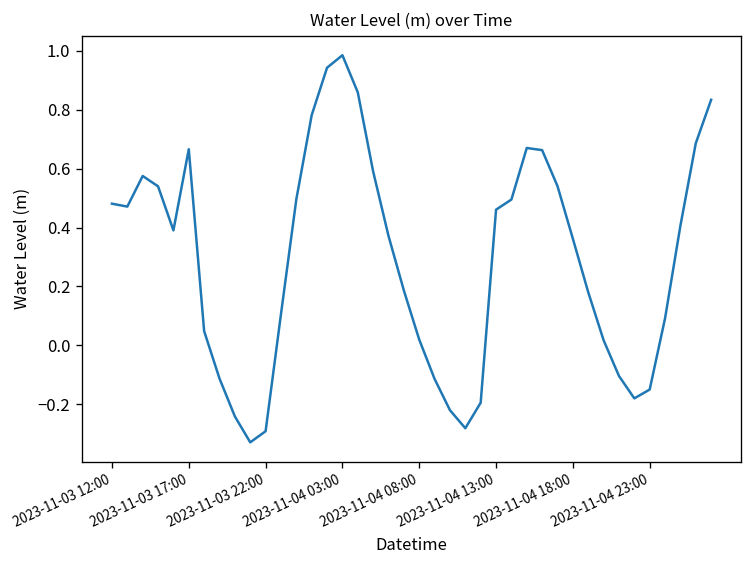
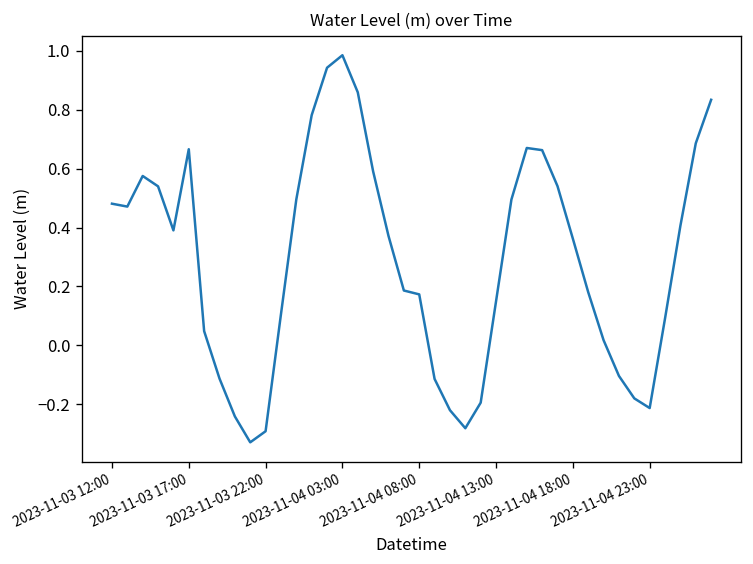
  {
    "2023-11-03 12:00": 0.48,
    "2023-11-03 17:00": 0.67,
    "2023-11-03 22:00": -0.29,
    "2023-11-04 03:00": 0.98,
-   "2023-11-04 08:00": 0.02,
-   "2023-11-04 13:00": 0.46,
+   "2023-11-04 08:00": 0.17,
+   "2023-11-04 13:00": 0.15,
    "2023-11-04 18:00": 0.36,
-   "2023-11-04 23:00": -0.15
+   "2023-11-04 23:00": -0.21
  }
